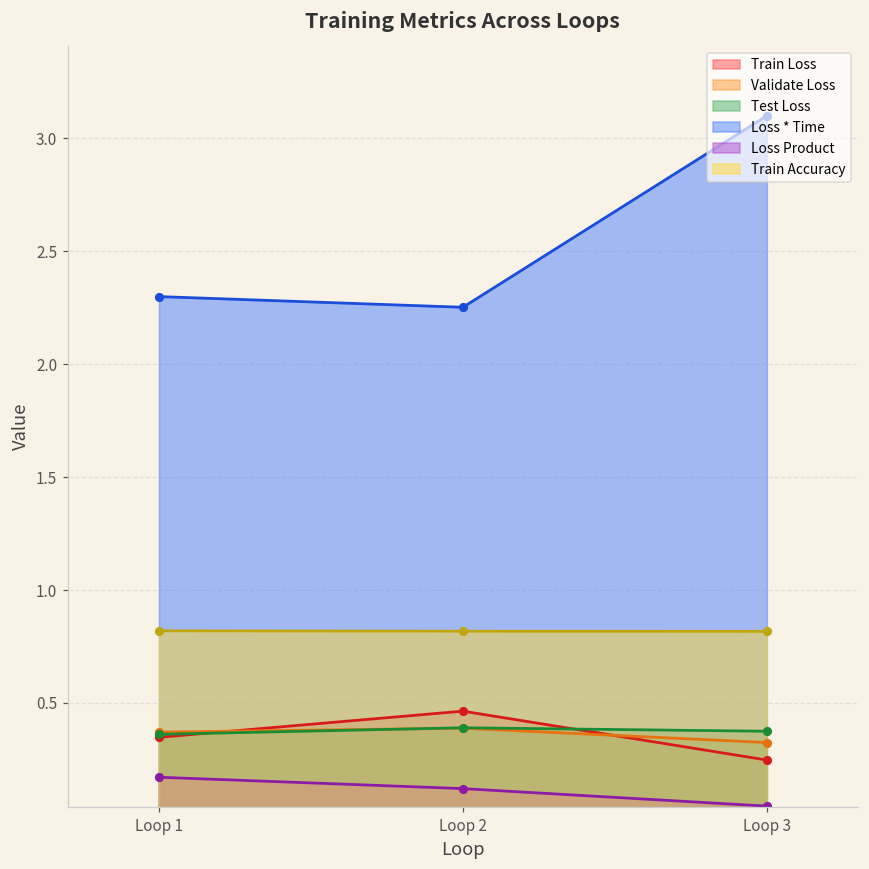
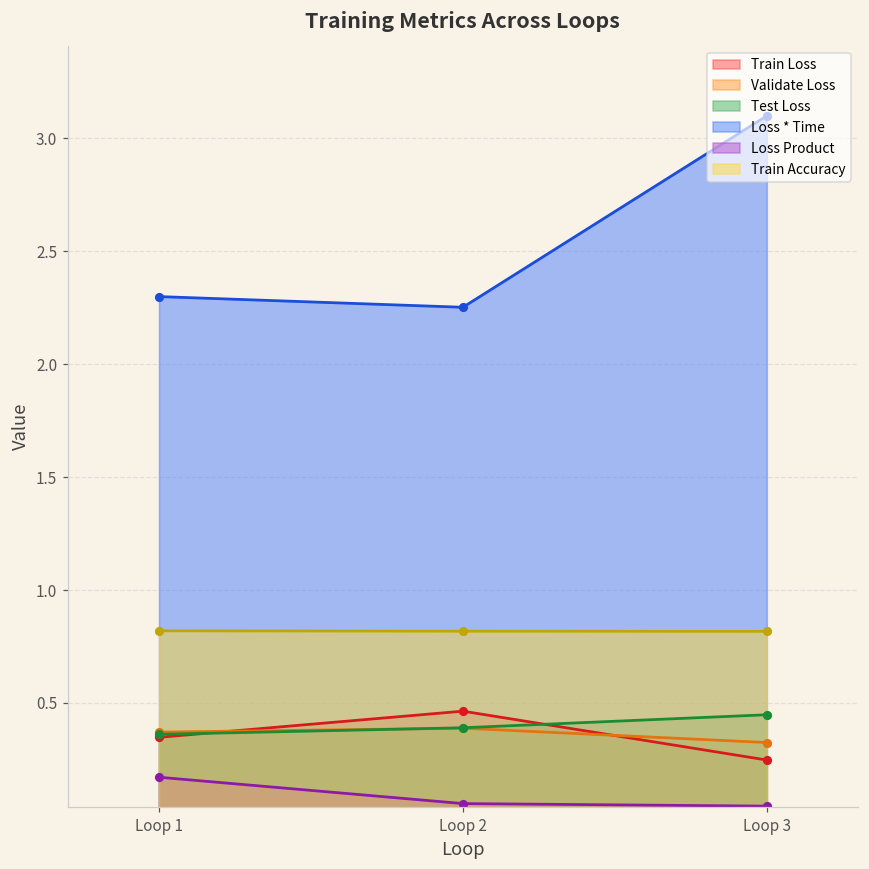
  {
    "Train Loss": {
      "Loop 1": 0.35,
      "Loop 2": 0.46,
      "Loop 3": 0.25
    },
    "Test Loss": {
-     "Loop 3": 0.37
+     "Loop 3": 0.45
    },
    "Loss * Time": {
      "Loop 1": 2.30,
      "Loop 2": 2.25
    },
    "Loss Product": {
      "Loop 1": 0.17,
-     "Loop 2": 0.12,
+     "Loop 2": 0.05,
      "Loop 3": 0.04
    }
  }
